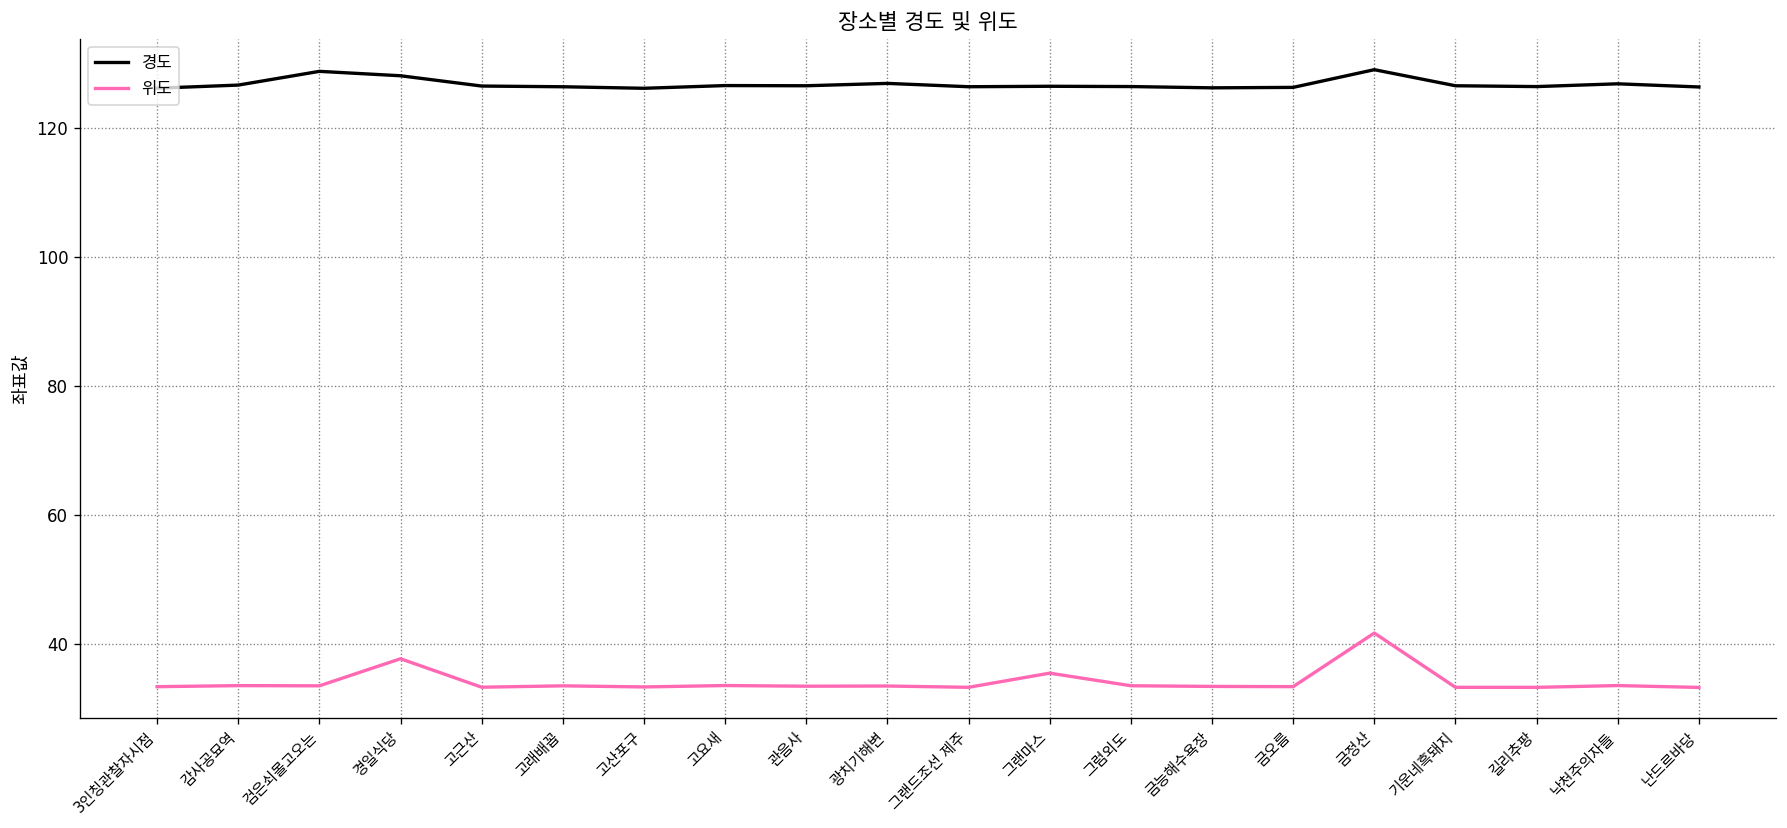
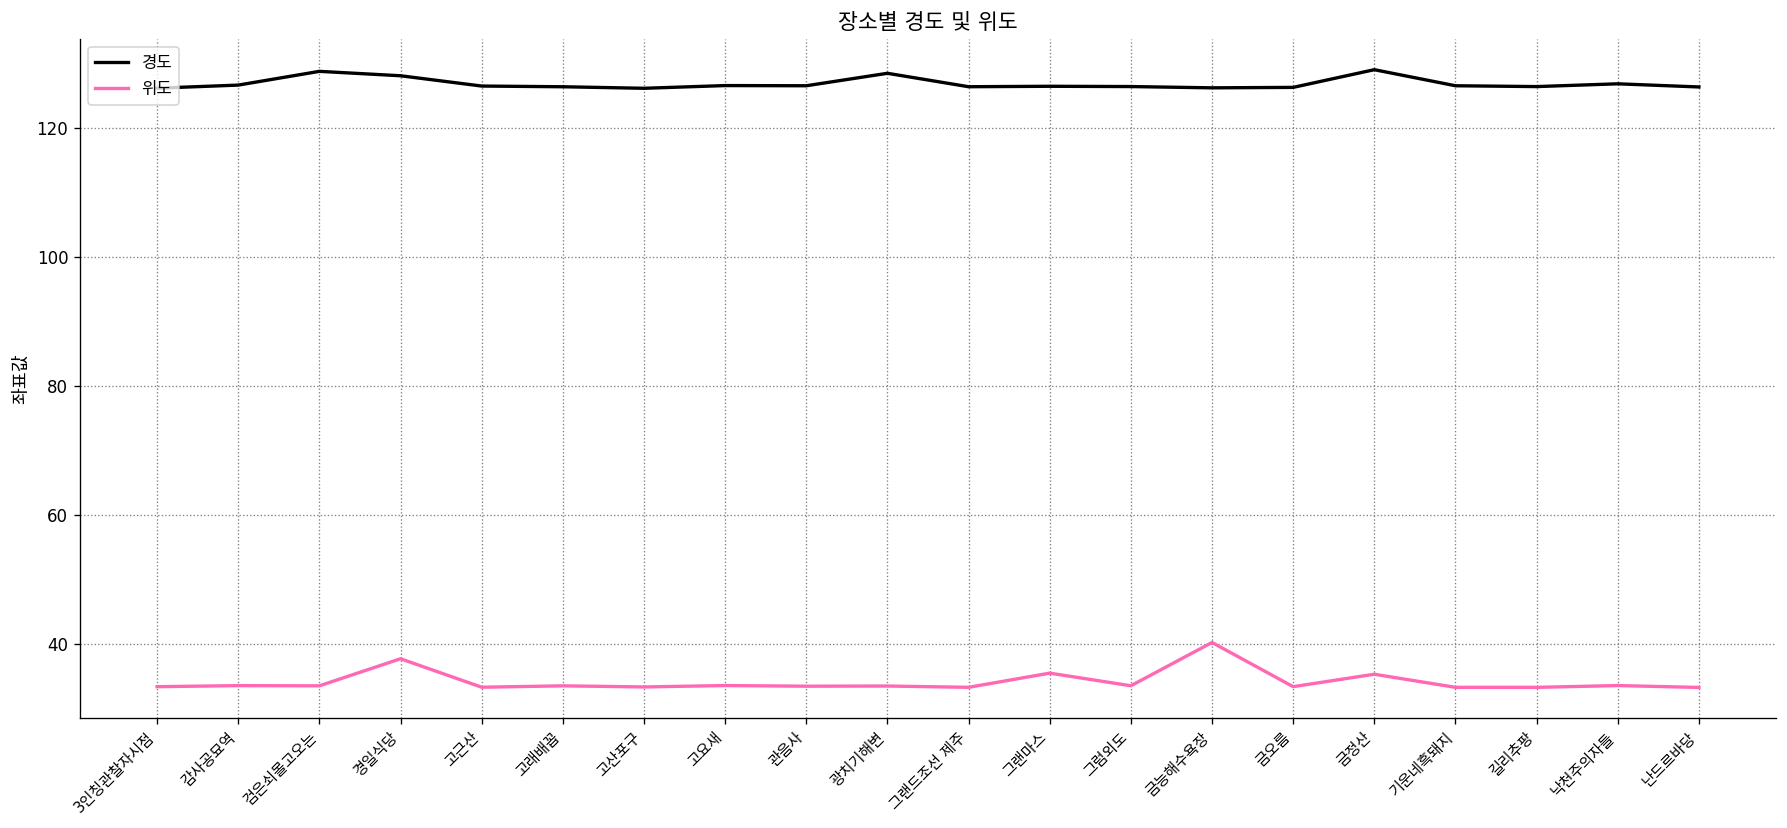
  {
    "경도": {
      "감사공묘역": 127,
      "검은쇠몰고오는": 129,
      "경일식당": 128,
      "고근산": 127,
      "고래배꼽": 126,
      "고산포구": 126,
      "고요새": 127,
      "관음사": 127,
-     "광치기해변": 127,
+     "광치기해변": 128,
      "그랜드조선 제주": 126,
      "그랜마스": 126,
      "그럼외도": 126,
      "금능해수욕장": 126,
      "금오름": 126,
      "금정산": 129,
      "기운네흑돼지": 127,
      "길리추팡": 126,
      "낙천주의자들": 127,
      "난드르바당": 126
    },
    "위도": {
      "3인칭관찰자시점": 33,
      "감사공묘역": 34,
      "검은쇠몰고오는": 33,
      "경일식당": 38,
      "고근산": 33,
      "고래배꼽": 33,
      "고산포구": 33,
      "고요새": 34,
      "관음사": 33,
      "광치기해변": 33,
      "그랜드조선 제주": 33,
      "그랜마스": 35,
      "그럼외도": 33,
-     "금능해수욕장": 33,
+     "금능해수욕장": 40,
      "금오름": 33,
-     "금정산": 42,
+     "금정산": 35,
      "기운네흑돼지": 33,
      "길리추팡": 33,
      "낙천주의자들": 34,
      "난드르바당": 33
    }
  }
